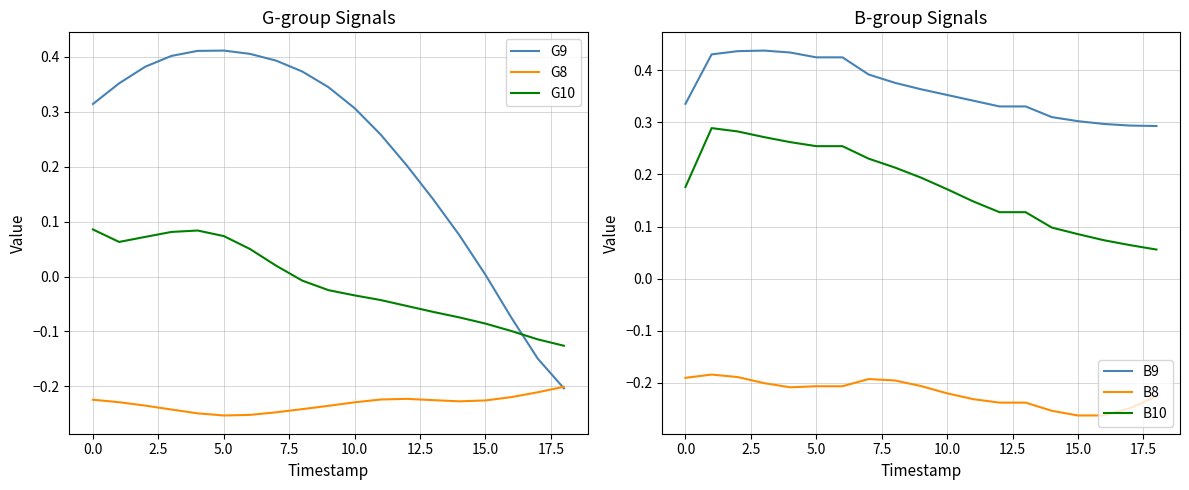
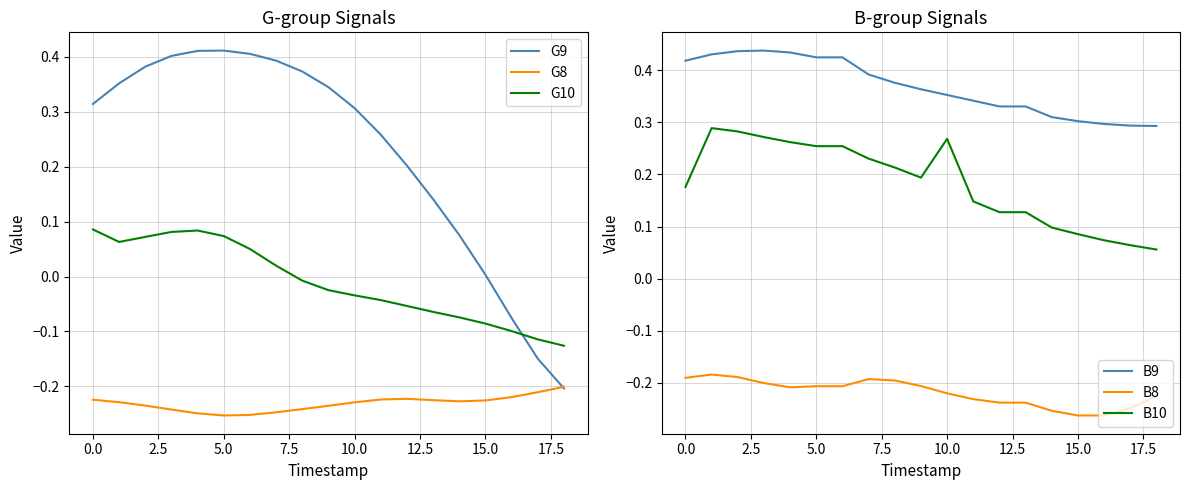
  {
    "G-group Signals": {
      "G9": {
        "0.0": 0.31,
        "5.0": 0.41,
        "10.0": 0.31,
        "15.0": 0.00
      },
      "G8": {
        "0.0": -0.22,
        "5.0": -0.25,
        "10.0": -0.23,
        "15.0": -0.23
      },
      "G10": {
        "0.0": 0.09,
        "5.0": 0.07,
        "10.0": -0.03,
        "15.0": -0.09
      }
    },
    "B-group Signals": {
      "B9": {
-       "0.0": 0.34,
+       "0.0": 0.42,
        "5.0": 0.42,
        "10.0": 0.35,
        "15.0": 0.30
      },
      "B8": {
        "0.0": -0.19,
        "5.0": -0.21,
        "10.0": -0.22,
        "15.0": -0.26
      },
      "B10": {
        "0.0": 0.18,
        "5.0": 0.25,
-       "10.0": 0.17,
+       "10.0": 0.27,
        "15.0": 0.09
      }
    }
  }
